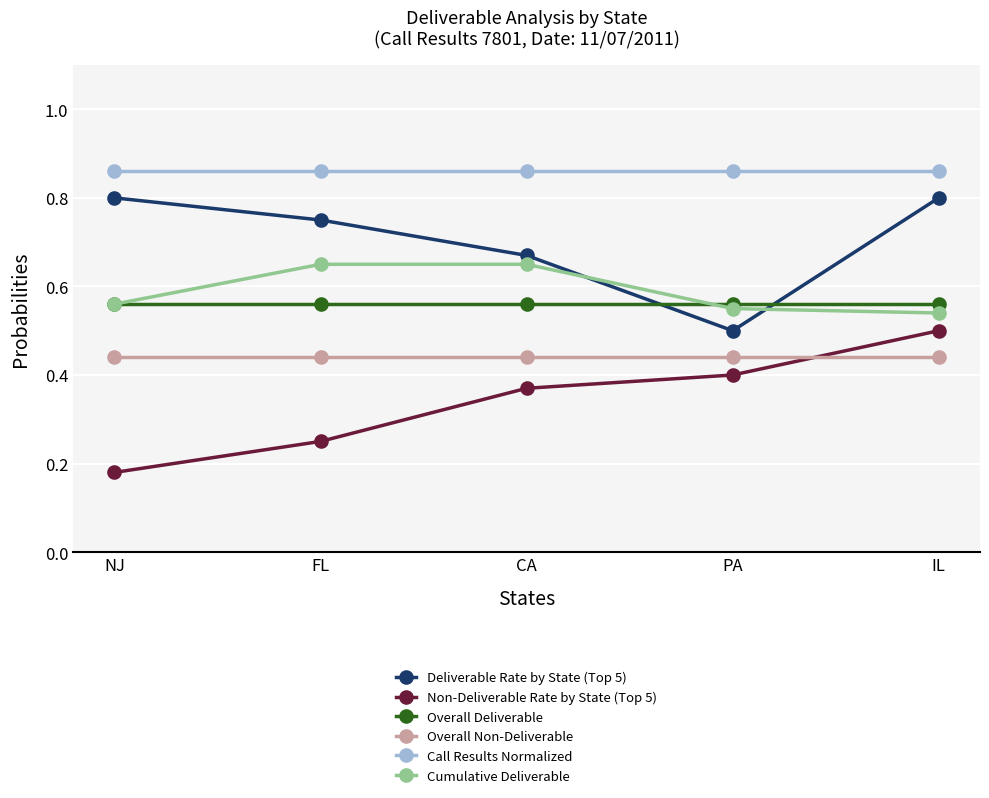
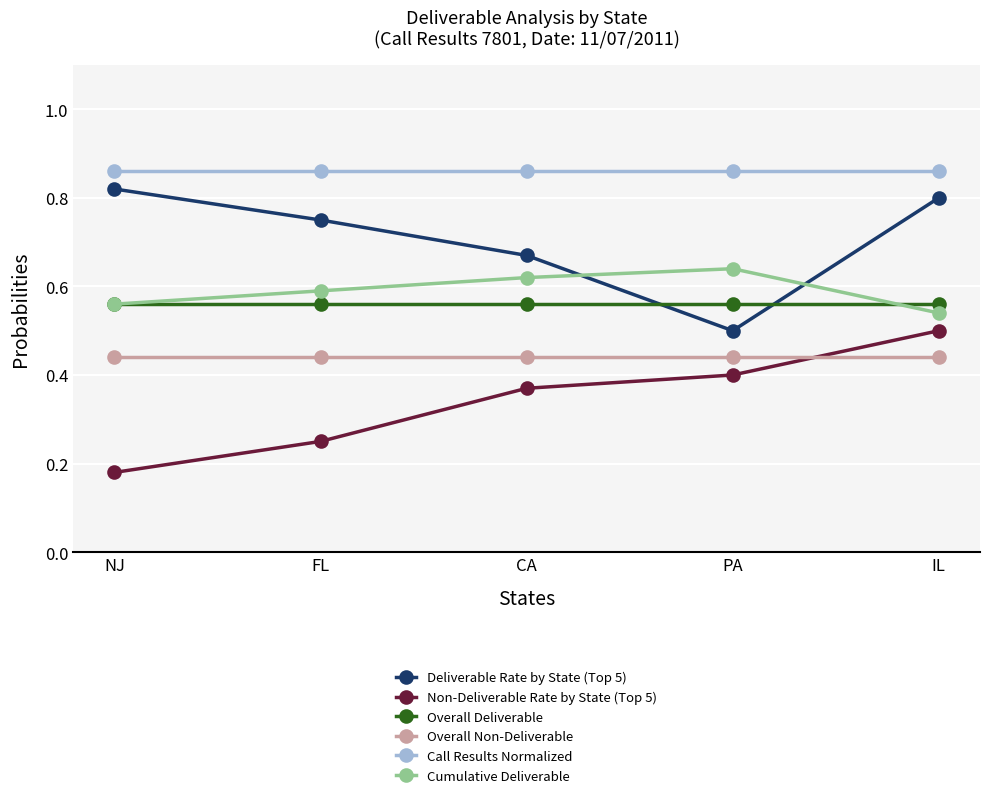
  {
    "Deliverable Rate by State (Top 5)": {
-     "NJ": 0.80,
+     "NJ": 0.82,
      "FL": 0.75,
      "CA": 0.67,
      "PA": 0.50,
      "IL": 0.80
    },
    "Non-Deliverable Rate by State (Top 5)": {
      "NJ": 0.18,
      "FL": 0.25,
      "CA": 0.37,
      "PA": 0.40,
      "IL": 0.50
    },
    "Overall Deliverable": {
      "FL": 0.56,
      "CA": 0.56,
      "PA": 0.56,
      "IL": 0.56
    },
    "Overall Non-Deliverable": {
      "NJ": 0.44,
      "FL": 0.44,
      "CA": 0.44,
      "PA": 0.44,
      "IL": 0.44
    },
    "Call Results Normalized": {
      "NJ": 0.86,
      "FL": 0.86,
      "CA": 0.86,
      "PA": 0.86,
      "IL": 0.86
    },
    "Cumulative Deliverable": {
-     "FL": 0.65,
-     "CA": 0.65,
-     "PA": 0.55,
+     "FL": 0.59,
+     "CA": 0.62,
+     "PA": 0.64,
      "IL": 0.54
    }
  }
